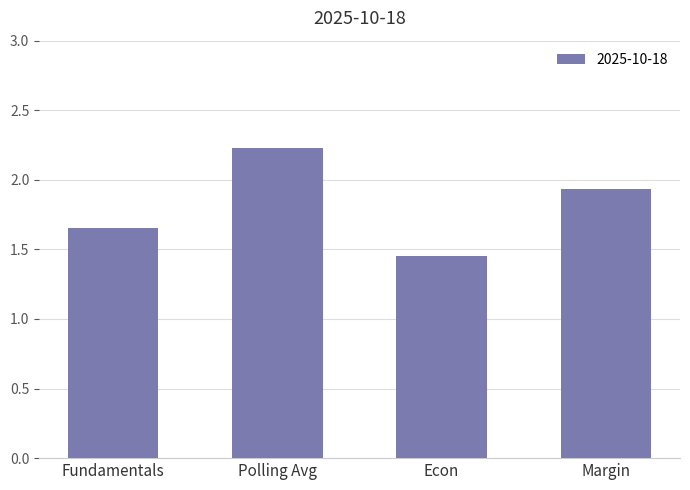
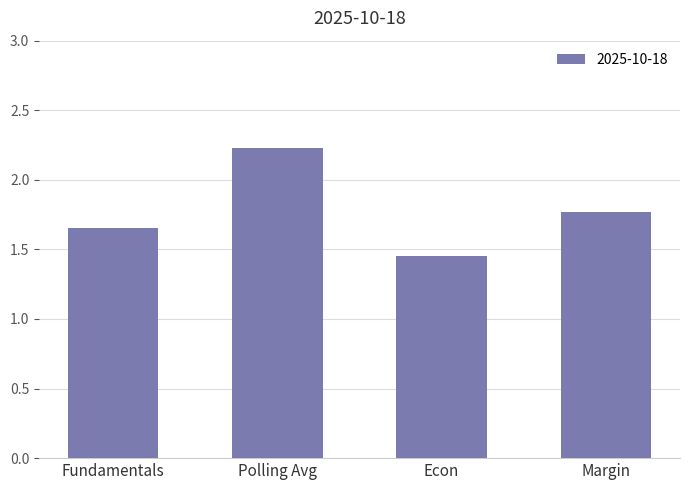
  {
    "Fundamentals": 1.65,
    "Polling Avg": 2.23,
    "Econ": 1.46,
-   "Margin": 1.94
+   "Margin": 1.77
  }
